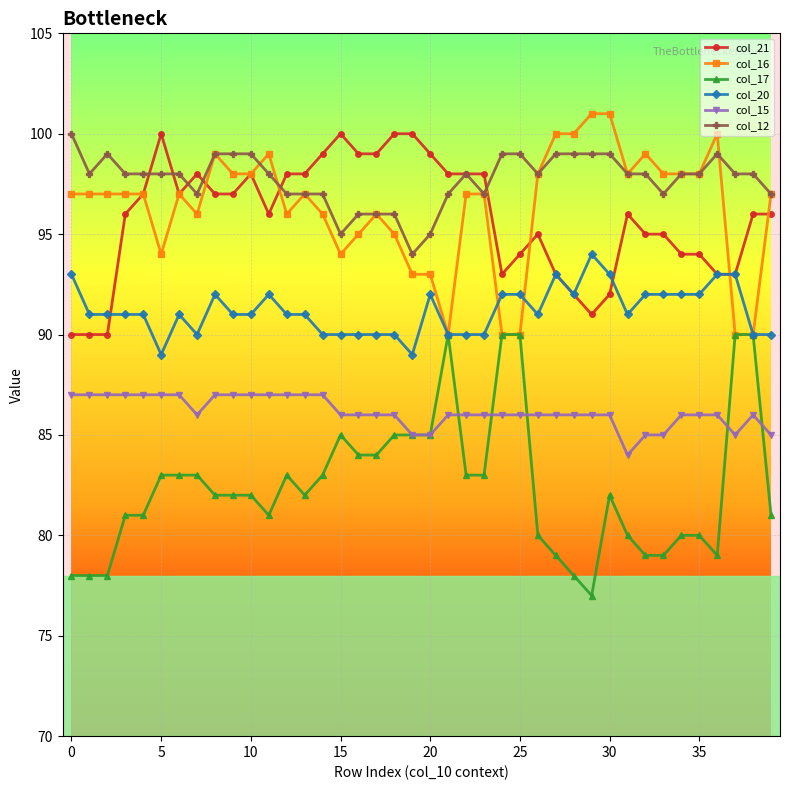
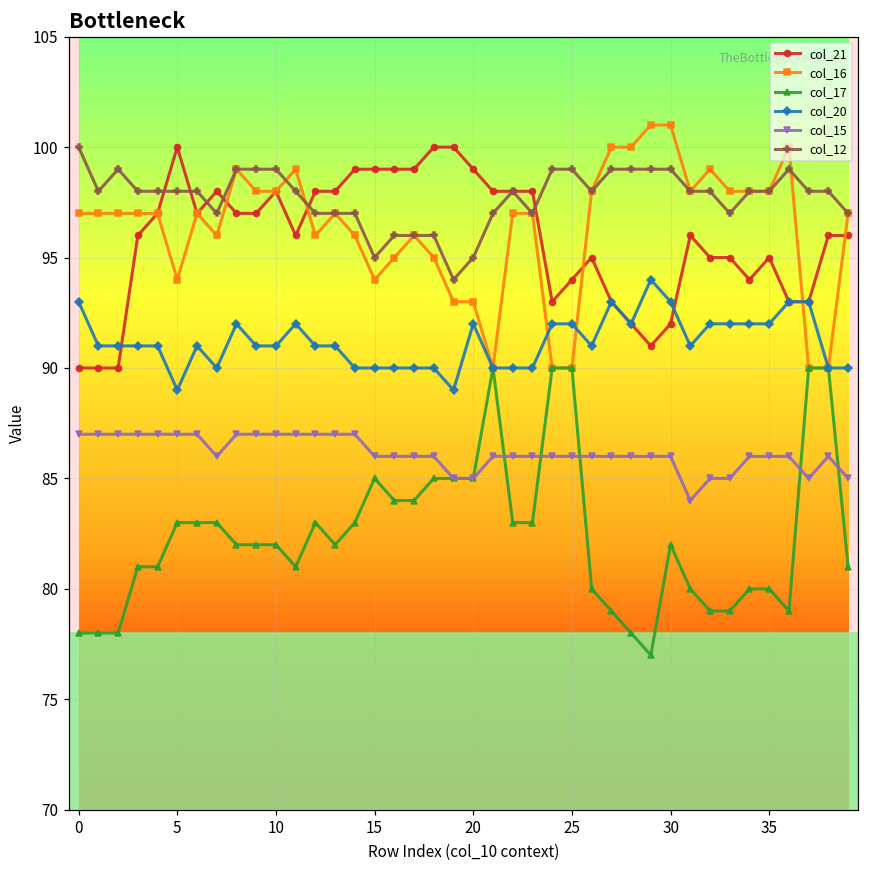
  {
    "col_21": {
      "0": 90,
      "5": 100,
-     "15": 100,
+     "15": 99,
      "20": 99,
      "25": 94,
      "30": 92,
-     "35": 94
+     "35": 95
    },
    "col_16": {
      "0": 97,
      "5": 94,
      "15": 94,
      "20": 93,
      "30": 101
    },
    "col_17": {
      "5": 83,
      "10": 82,
      "15": 85,
      "30": 82,
      "35": 80
    },
    "col_20": {
      "0": 93,
      "5": 89,
      "10": 91,
      "15": 90,
      "20": 92,
      "25": 92,
      "30": 93,
      "35": 92
    },
    "col_15": {
      "0": 87,
      "5": 87,
      "10": 87,
      "15": 86,
      "25": 86,
      "30": 86,
      "35": 86
    },
    "col_12": {
      "0": 100,
      "5": 98,
      "10": 99,
      "15": 95,
      "20": 95,
      "25": 99,
      "30": 99
    }
  }
